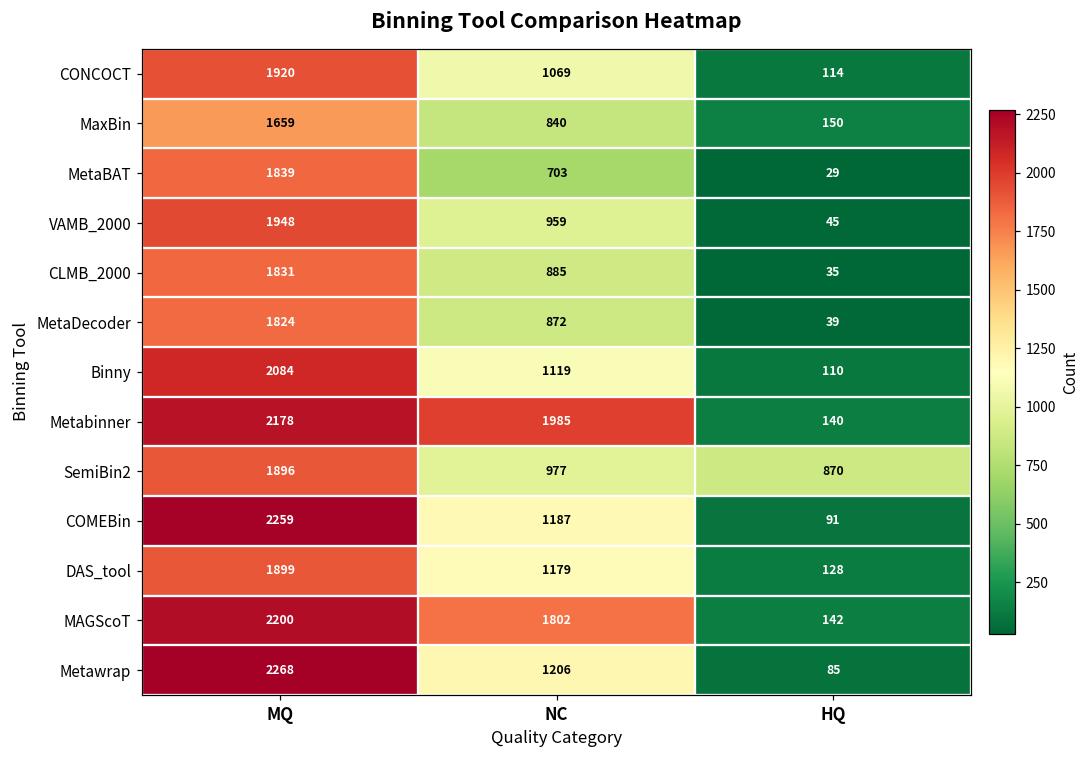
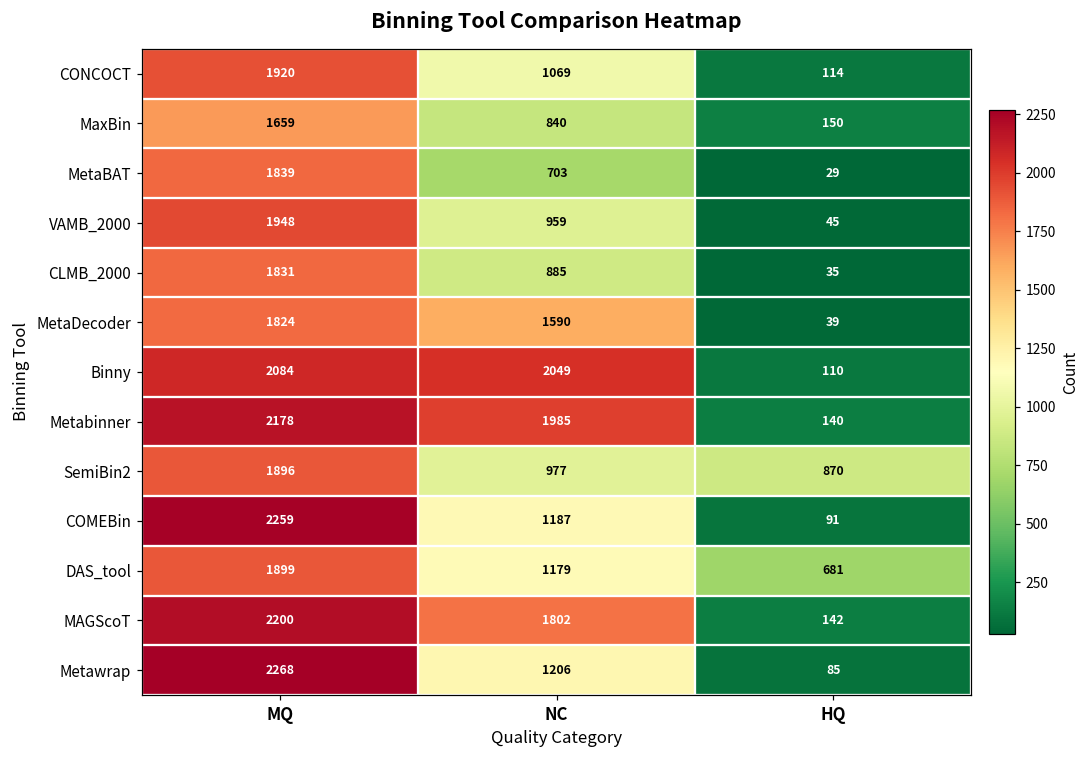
  {
    "CONCOCT": {
      "MQ": 1920,
      "NC": 1069,
      "HQ": 114
    },
    "MaxBin": {
      "MQ": 1659,
      "NC": 840,
      "HQ": 150
    },
    "MetaBAT": {
      "MQ": 1839,
      "NC": 703,
      "HQ": 29
    },
    "VAMB_2000": {
      "MQ": 1948,
      "NC": 959,
      "HQ": 45
    },
    "CLMB_2000": {
      "MQ": 1831,
      "NC": 885,
      "HQ": 35
    },
    "MetaDecoder": {
      "MQ": 1824,
-     "NC": 872,
+     "NC": 1590,
      "HQ": 39
    },
    "Binny": {
      "MQ": 2084,
-     "NC": 1119,
+     "NC": 2049,
      "HQ": 110
    },
    "Metabinner": {
      "MQ": 2178,
      "NC": 1985,
      "HQ": 140
    },
    "SemiBin2": {
      "MQ": 1896,
      "NC": 977,
      "HQ": 870
    },
    "COMEBin": {
      "MQ": 2259,
      "NC": 1187,
      "HQ": 91
    },
    "DAS_tool": {
      "MQ": 1899,
      "NC": 1179,
-     "HQ": 128
+     "HQ": 681
    },
    "MAGScoT": {
      "MQ": 2200,
      "NC": 1802,
      "HQ": 142
    },
    "Metawrap": {
      "MQ": 2268,
      "NC": 1206,
      "HQ": 85
    }
  }
